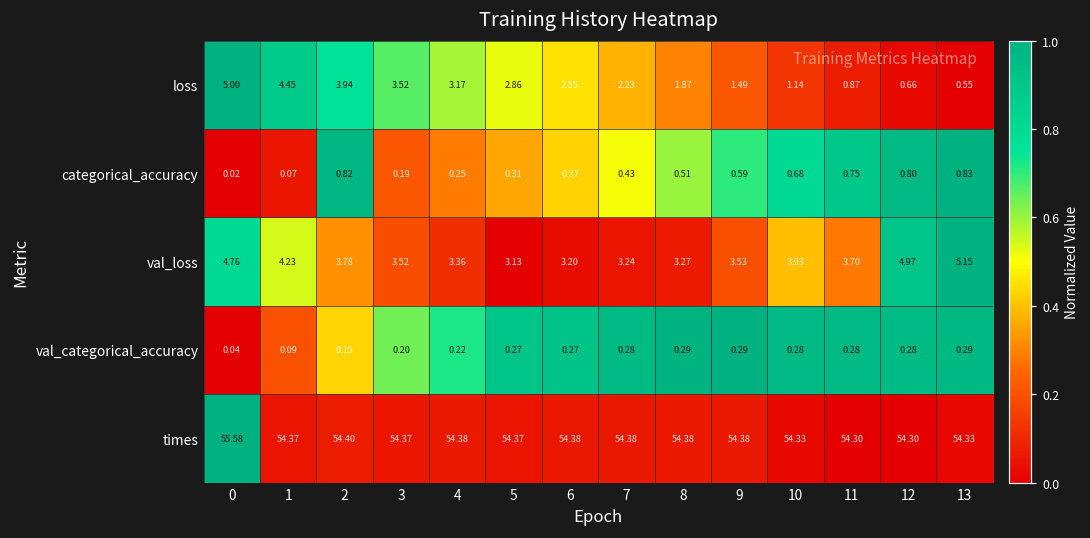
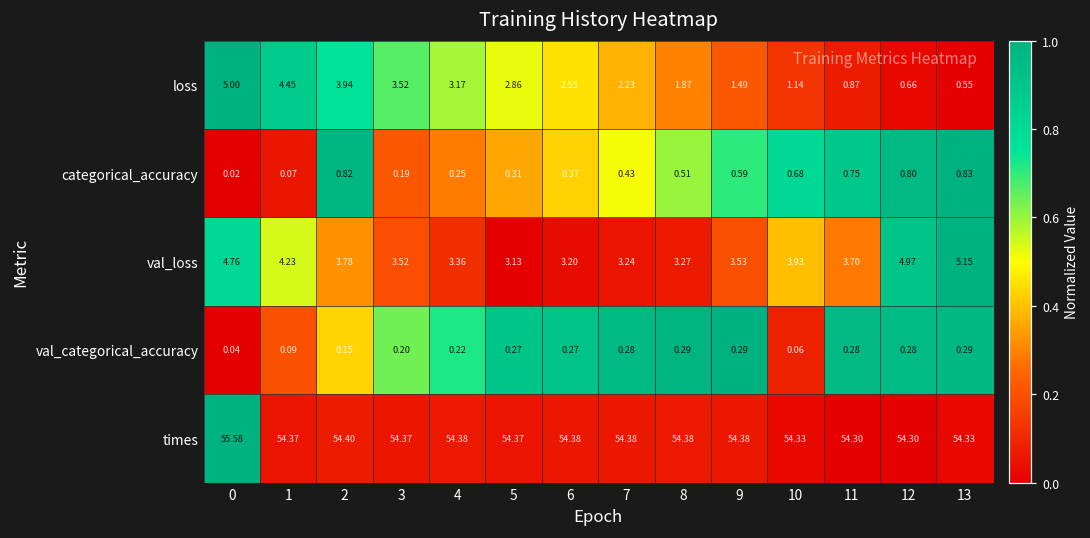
  {
    "loss": {
      "0": 5.00,
      "1": 4.45,
      "2": 3.94,
      "3": 3.52,
      "4": 3.17,
      "5": 2.86,
      "6": 2.55,
      "7": 2.23,
      "8": 1.87,
      "9": 1.49,
      "10": 1.14,
      "11": 0.87,
      "13": 0.55
    },
    "categorical_accuracy": {
      "0": 0.02,
      "1": 0.07,
      "2": 0.82,
      "3": 0.19,
      "4": 0.25,
      "5": 0.31,
      "6": 0.37,
      "7": 0.43,
      "8": 0.51,
      "9": 0.59,
      "10": 0.68,
      "11": 0.75,
      "12": 0.80,
      "13": 0.83
    },
    "val_loss": {
      "0": 4.76,
      "1": 4.23,
      "2": 3.78,
      "3": 3.52,
      "4": 3.36,
      "5": 3.13,
      "6": 3.20,
      "7": 3.24,
      "8": 3.27,
      "9": 3.53,
      "10": 3.93,
      "11": 3.70,
      "12": 4.97,
      "13": 5.15
    },
    "val_categorical_accuracy": {
      "0": 0.04,
      "1": 0.09,
      "2": 0.15,
      "3": 0.20,
      "4": 0.22,
      "5": 0.27,
      "6": 0.27,
      "7": 0.28,
      "8": 0.29,
      "9": 0.29,
-     "10": 0.28,
+     "10": 0.06,
      "11": 0.28,
      "12": 0.28,
      "13": 0.29
    },
    "times": {
      "0": 55.58,
      "1": 54.37,
      "2": 54.40,
      "3": 54.37,
      "4": 54.38,
      "5": 54.37,
      "6": 54.38,
      "7": 54.38,
      "8": 54.38,
      "9": 54.38,
      "10": 54.33,
      "11": 54.30,
      "12": 54.30,
      "13": 54.33
    }
  }
